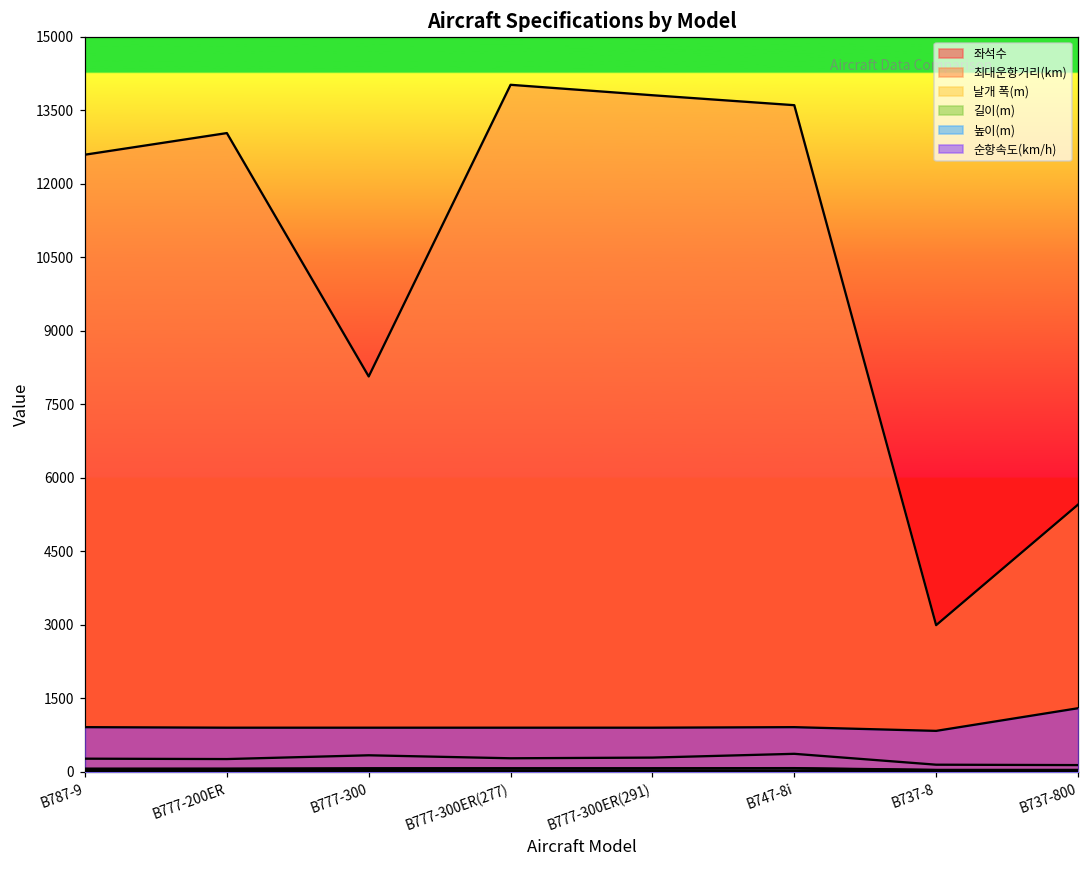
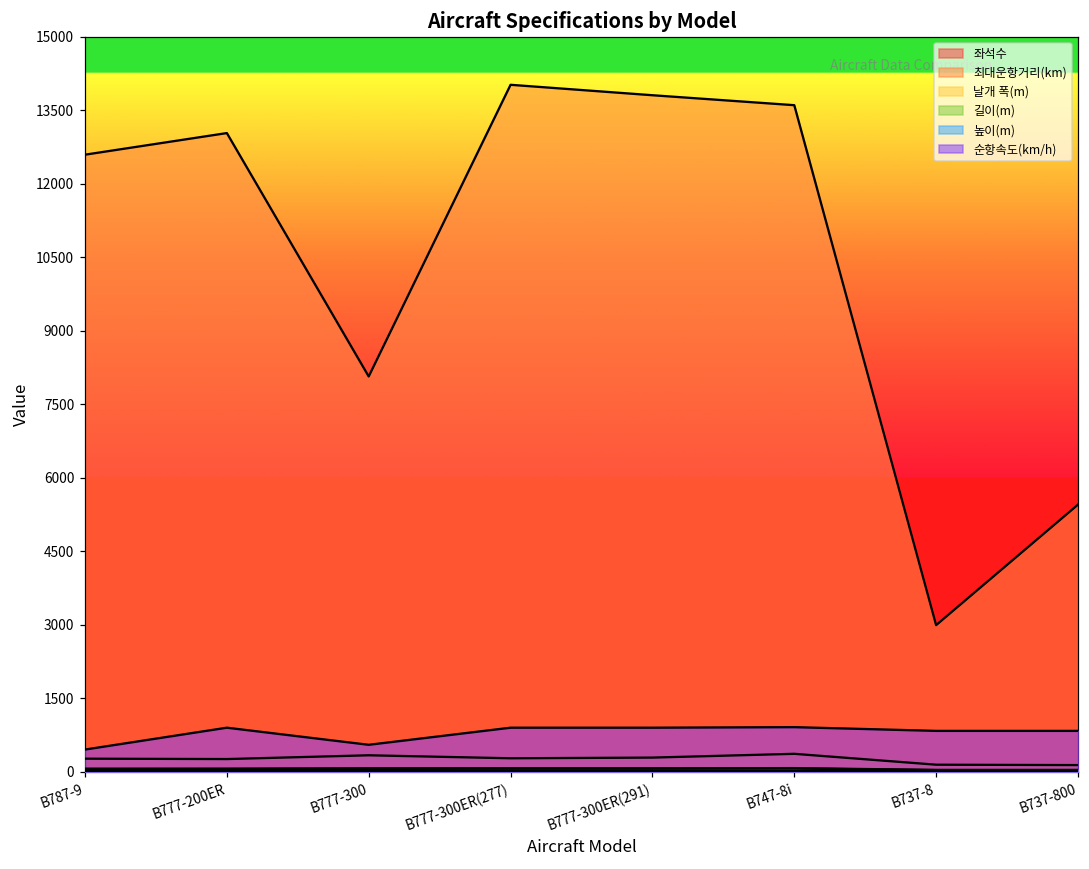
  {
    "순항속도(km/h)": {
-     "B787-9": 900,
+     "B787-9": 500,
      "B777-200ER": 900,
-     "B777-300": 900,
+     "B777-300": 600,
      "B777-300ER(277)": 900,
      "B777-300ER(291)": 900,
      "B747-8i": 900,
      "B737-8": 800,
-     "B737-800": 1300
+     "B737-800": 800
    }
  }
